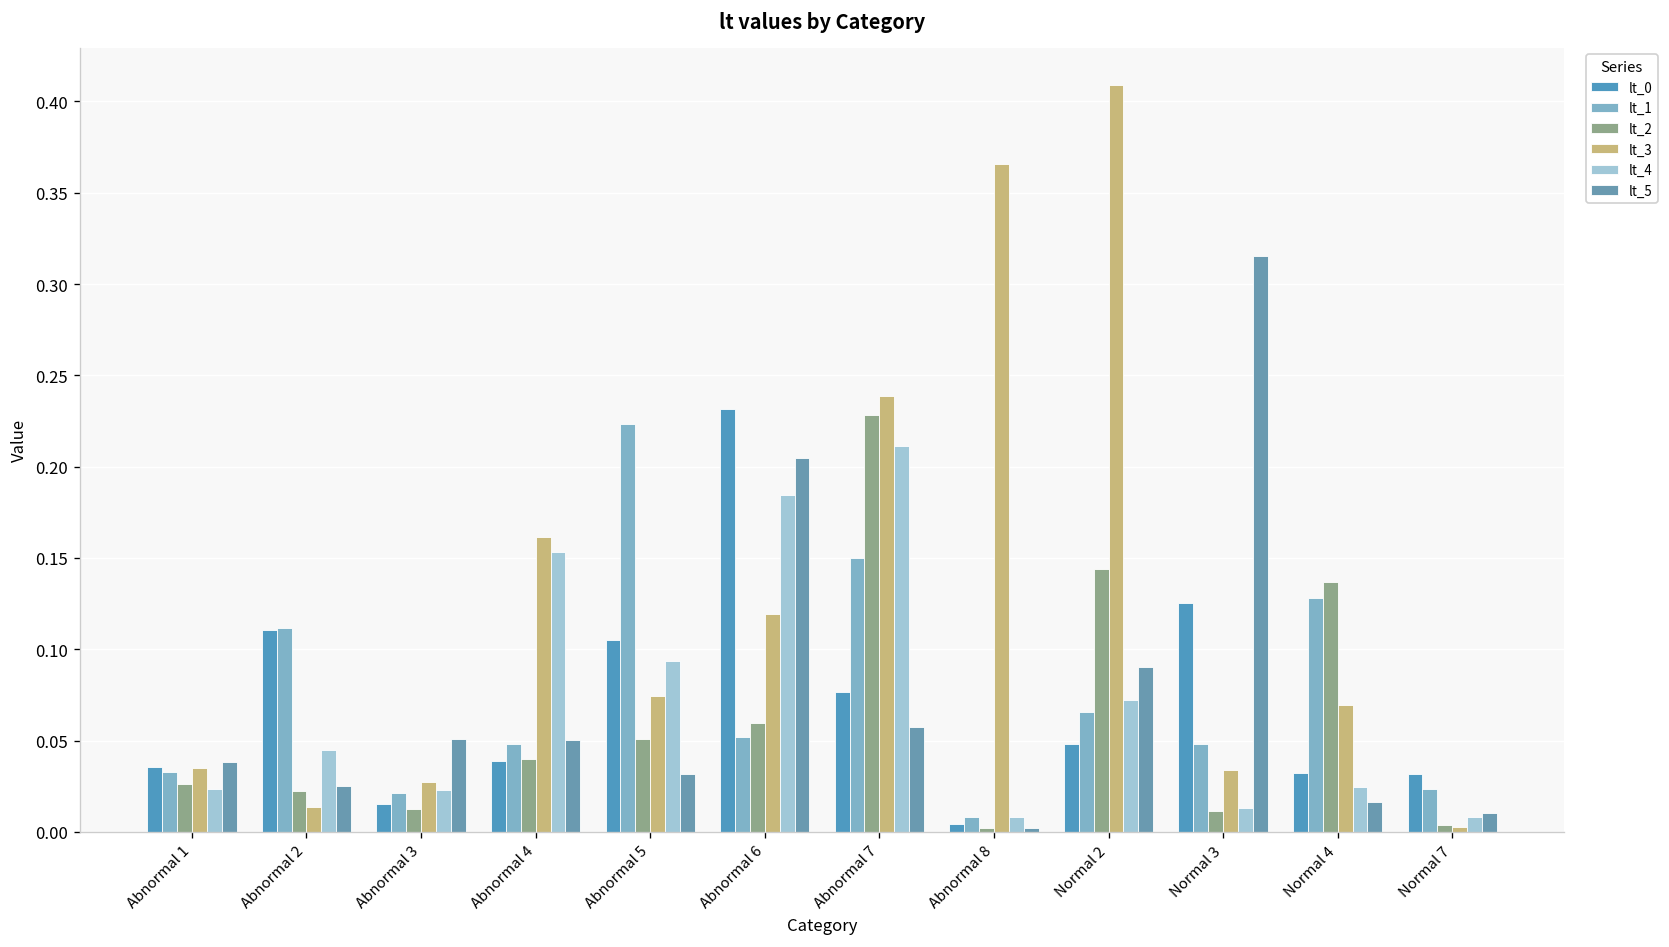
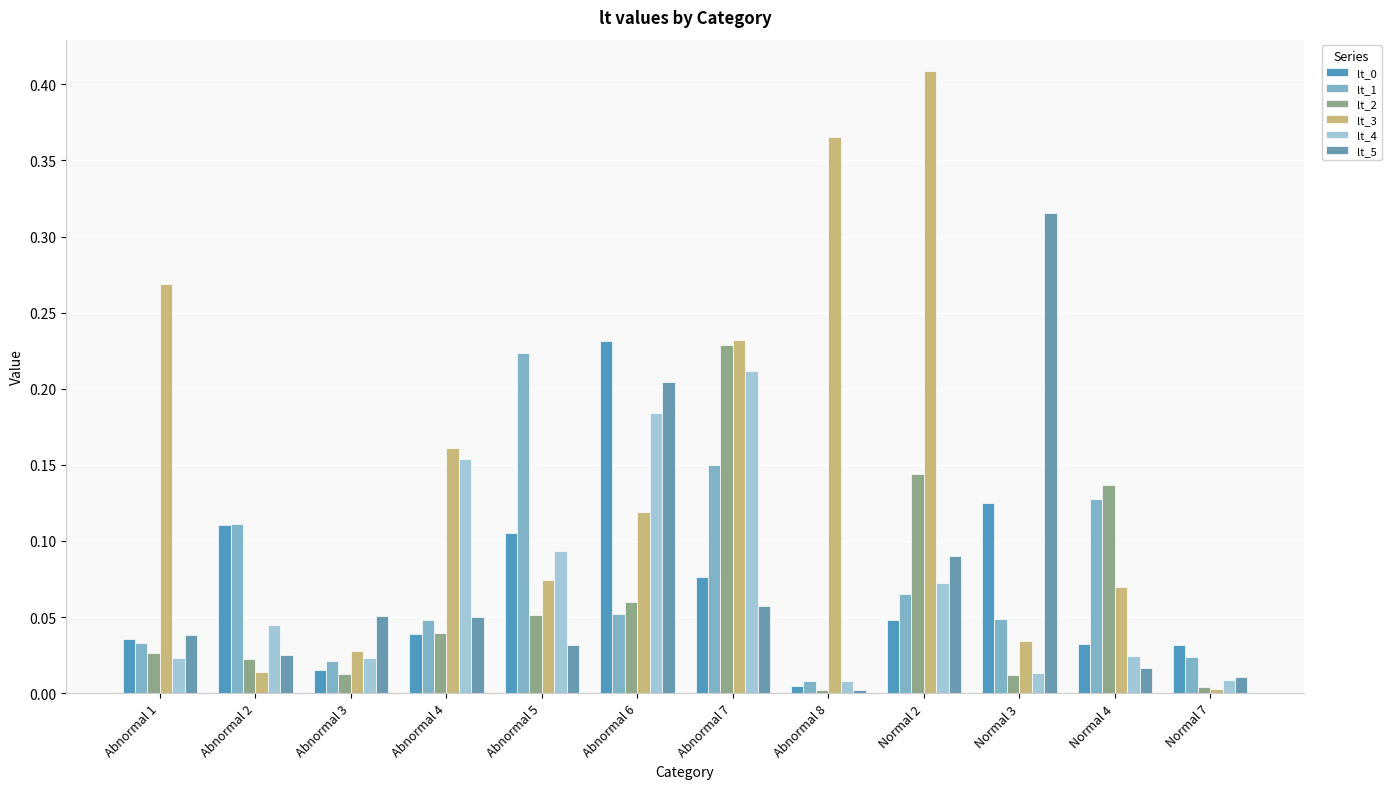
  {
    "lt_3": {
-     "Abnormal 1": 0.035,
+     "Abnormal 1": 0.269,
      "Abnormal 2": 0.014,
      "Abnormal 3": 0.027,
      "Abnormal 4": 0.161,
      "Abnormal 5": 0.074,
      "Abnormal 6": 0.119,
-     "Abnormal 7": 0.239,
+     "Abnormal 7": 0.232,
      "Abnormal 8": 0.366,
      "Normal 2": 0.409,
      "Normal 3": 0.034,
      "Normal 4": 0.070,
      "Normal 7": 0.003
    }
  }
